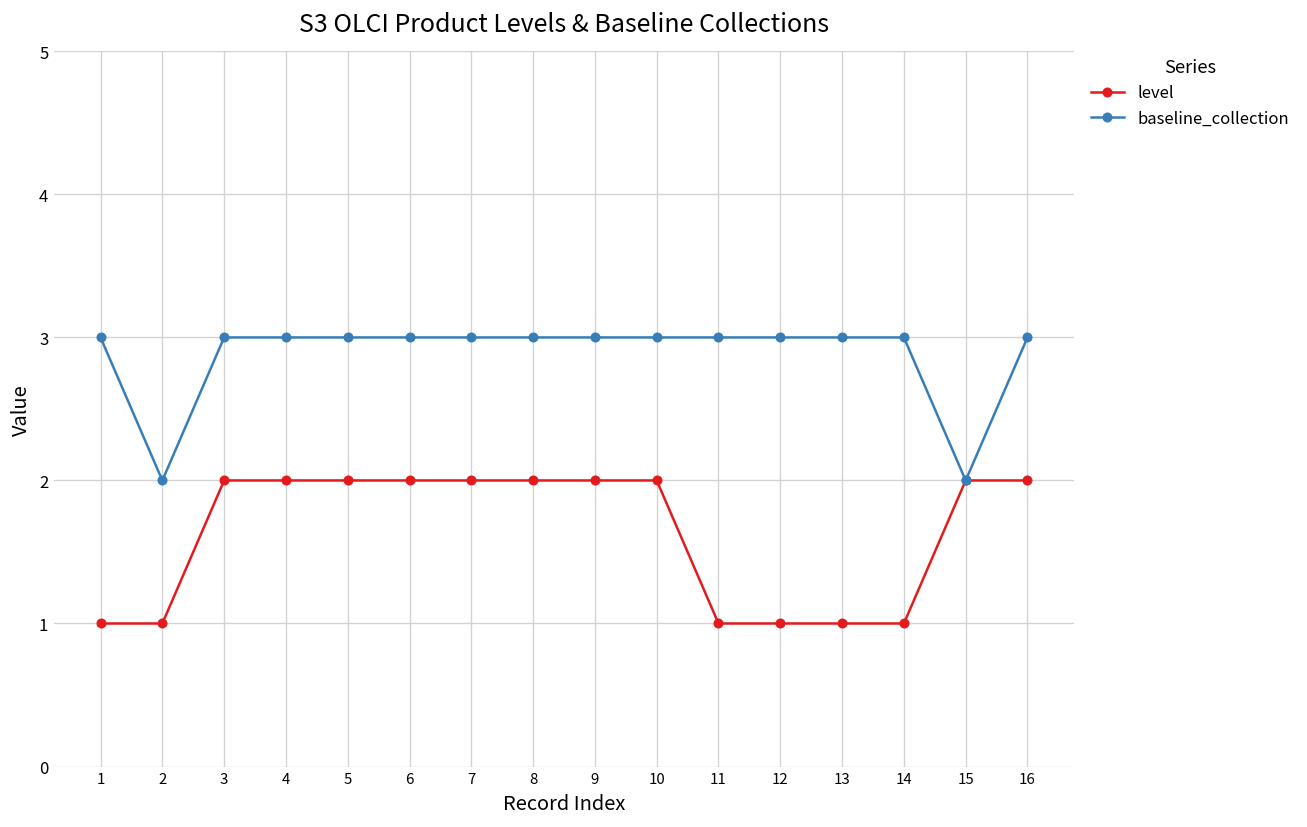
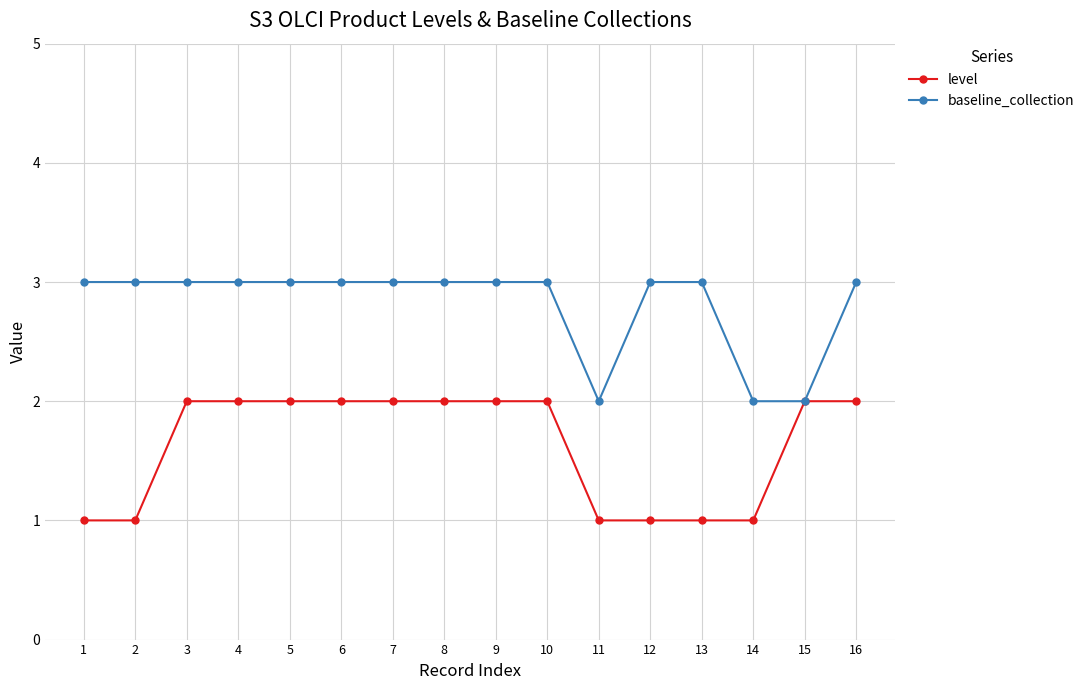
  {
    "level": {
      "1": 1,
      "2": 1,
      "3": 2,
      "4": 2,
      "5": 2,
      "6": 2,
      "7": 2,
      "8": 2,
      "9": 2,
      "10": 2,
      "11": 1,
      "12": 1,
      "13": 1,
      "14": 1,
      "16": 2
    },
    "baseline_collection": {
      "1": 3,
-     "2": 2,
+     "2": 3,
      "3": 3,
      "4": 3,
      "5": 3,
      "6": 3,
      "7": 3,
      "8": 3,
      "9": 3,
      "10": 3,
-     "11": 3,
+     "11": 2,
      "12": 3,
      "13": 3,
-     "14": 3,
+     "14": 2,
      "16": 3
    }
  }
